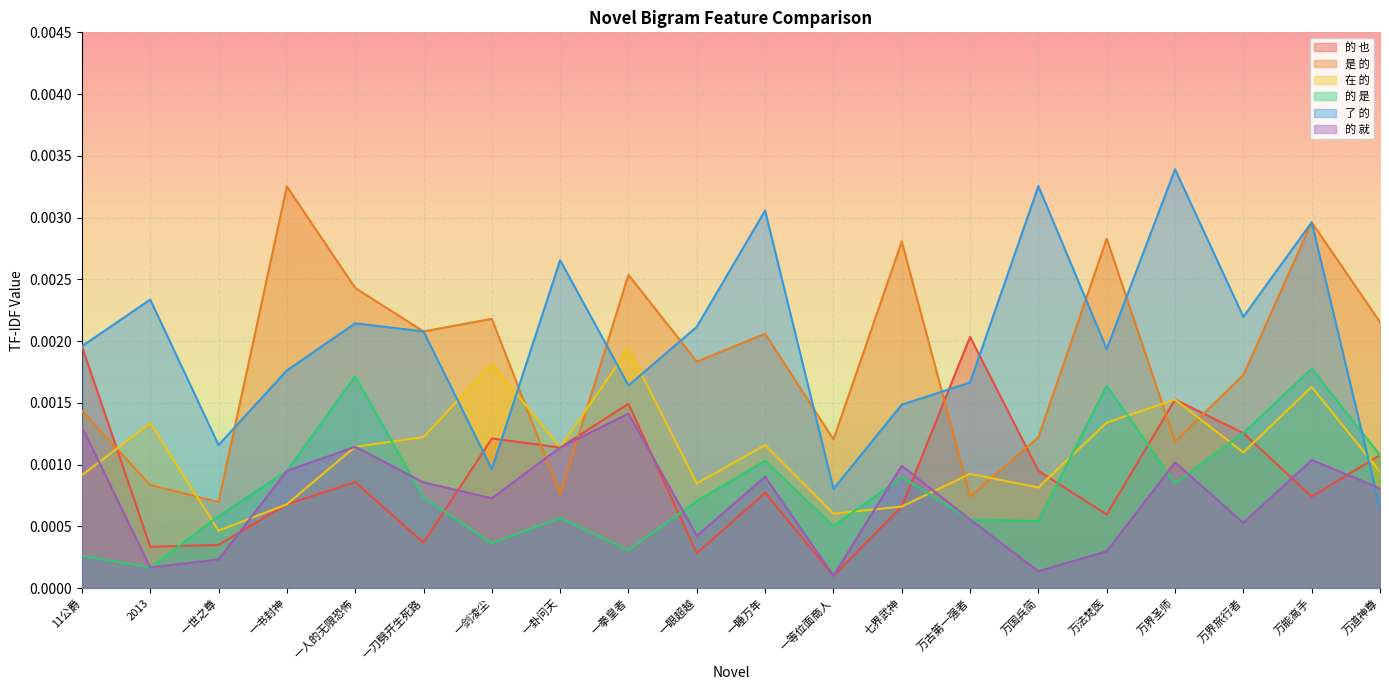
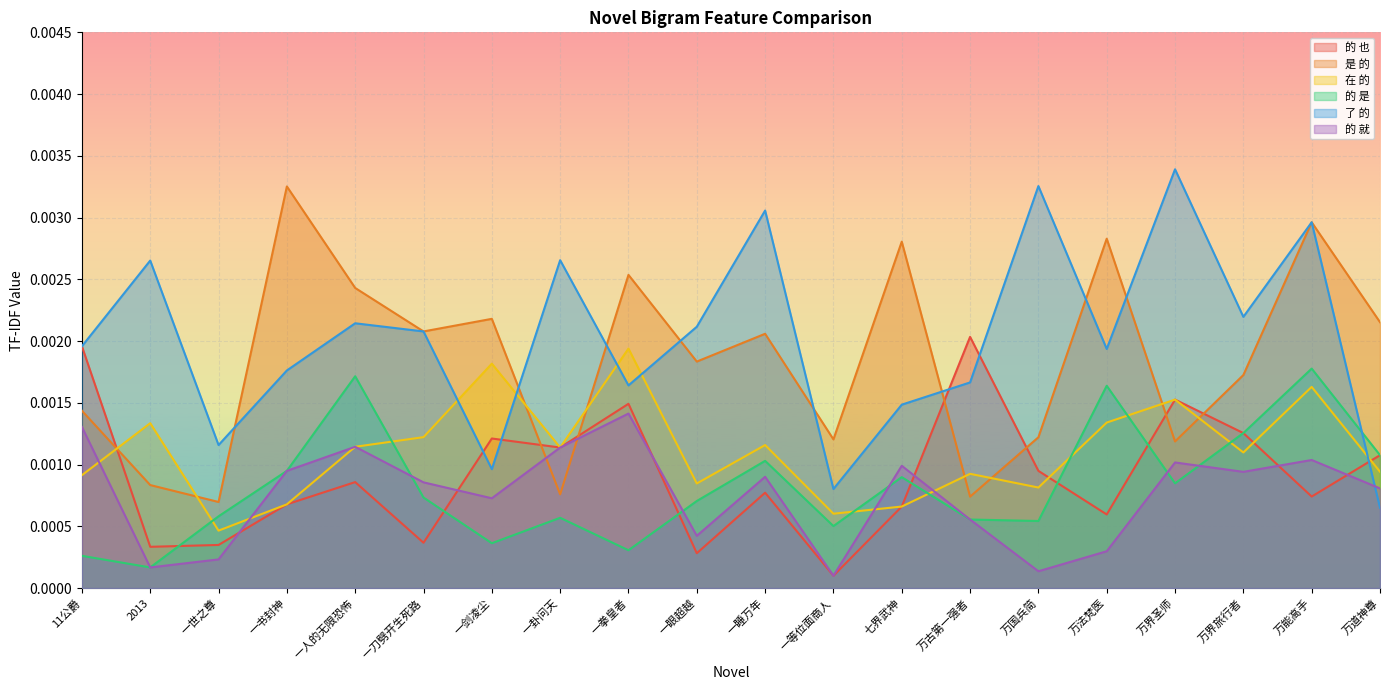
  {
    "的 是": {
      "11公爵": 0.00026,
      "一世之尊": 0.00058,
      "一人的无限恐怖": 0.00172,
      "一刀劈开生死路": 0.00073,
      "一剑凌尘": 0.00036,
      "一卦问天": 0.00057,
      "一拳皇者": 0.00031,
      "一眼超越": 0.00071,
      "一睡万年": 0.00103,
      "一等位面商人": 0.00050,
      "七界武神": 0.00090,
      "万国兵简": 0.00054,
      "万法梵医": 0.00164,
      "万界圣师": 0.00085,
      "万能高手": 0.00178
    },
    "了 的": {
-     "2013": 0.00234,
+     "2013": 0.00265,
      "一世之尊": 0.00116,
      "一书封神": 0.00176,
      "一人的无限恐怖": 0.00214,
      "一剑凌尘": 0.00096,
      "一卦问天": 0.00266,
      "一拳皇者": 0.00164,
      "一眼超越": 0.00212,
      "一睡万年": 0.00306,
      "一等位面商人": 0.00080,
      "七界武神": 0.00149,
      "万古第一强者": 0.00167,
      "万国兵简": 0.00326,
      "万法梵医": 0.00194,
      "万界圣师": 0.00339,
      "万界旅行者": 0.00220,
      "万道神尊": 0.00065
    },
    "的 就": {
      "11公爵": 0.00131,
      "一世之尊": 0.00023,
      "一刀劈开生死路": 0.00086,
      "一剑凌尘": 0.00073,
      "一拳皇者": 0.00141,
      "一眼超越": 0.00042,
      "一睡万年": 0.00090,
      "七界武神": 0.00099,
      "万国兵简": 0.00014,
      "万法梵医": 0.00030,
      "万界圣师": 0.00102,
-     "万界旅行者": 0.00053,
+     "万界旅行者": 0.00094,
      "万能高手": 0.00104,
      "万道神尊": 0.00081
    }
  }
